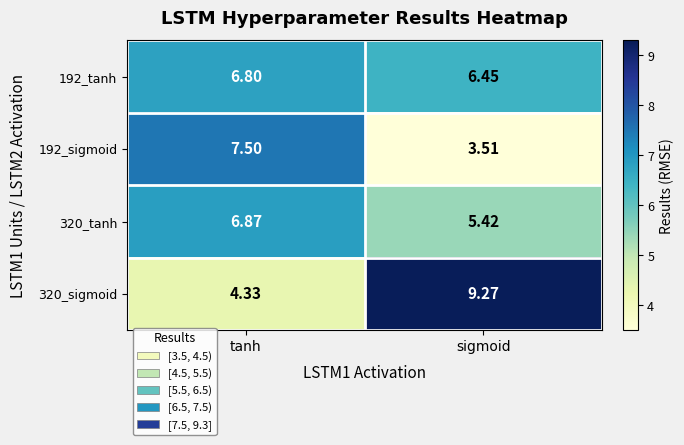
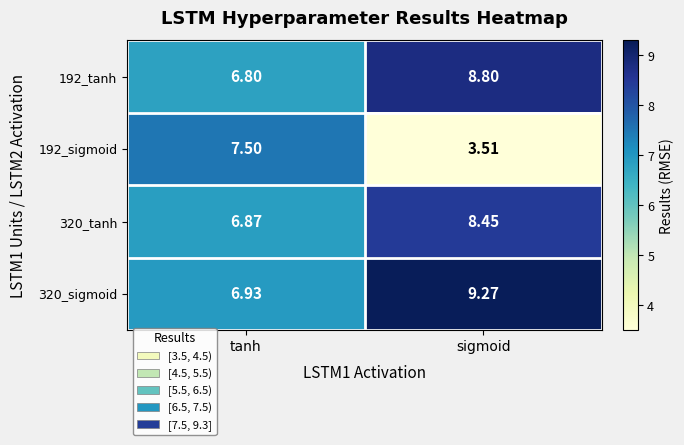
  {
    "192_tanh": {
      "tanh": 6.80,
-     "sigmoid": 6.45
+     "sigmoid": 8.80
    },
    "192_sigmoid": {
      "tanh": 7.50,
      "sigmoid": 3.51
    },
    "320_tanh": {
      "tanh": 6.87,
-     "sigmoid": 5.42
+     "sigmoid": 8.45
    },
    "320_sigmoid": {
-     "tanh": 4.33,
+     "tanh": 6.93,
      "sigmoid": 9.27
    }
  }
